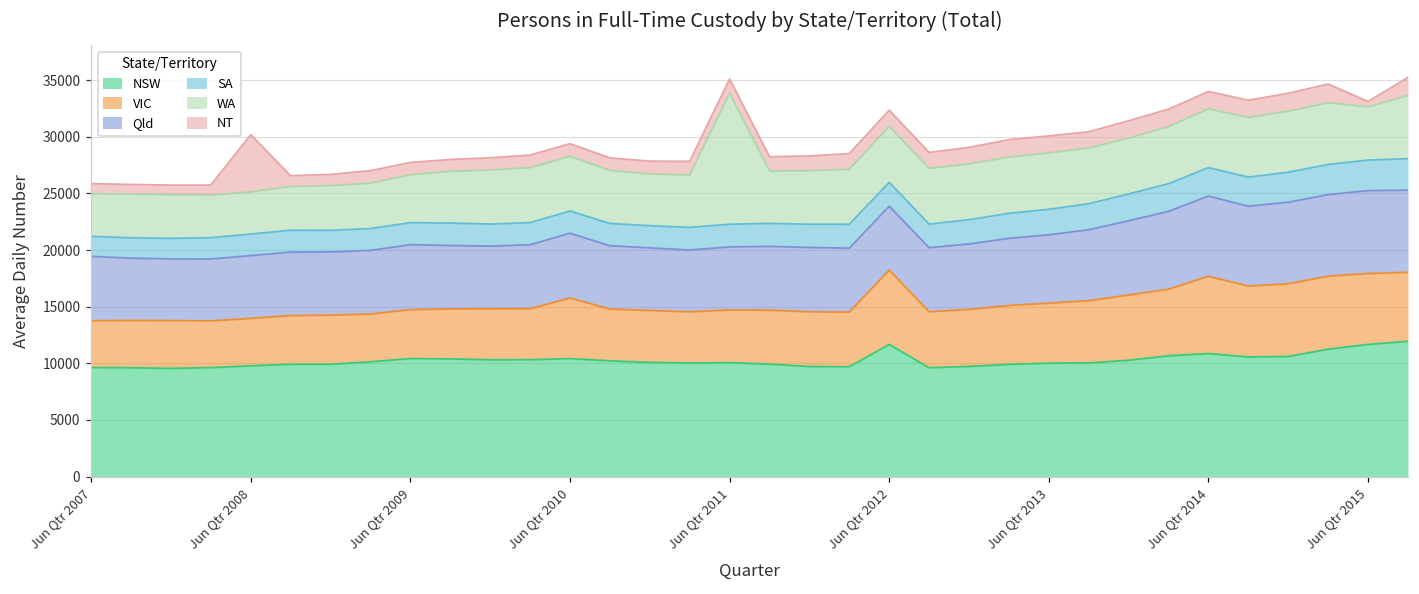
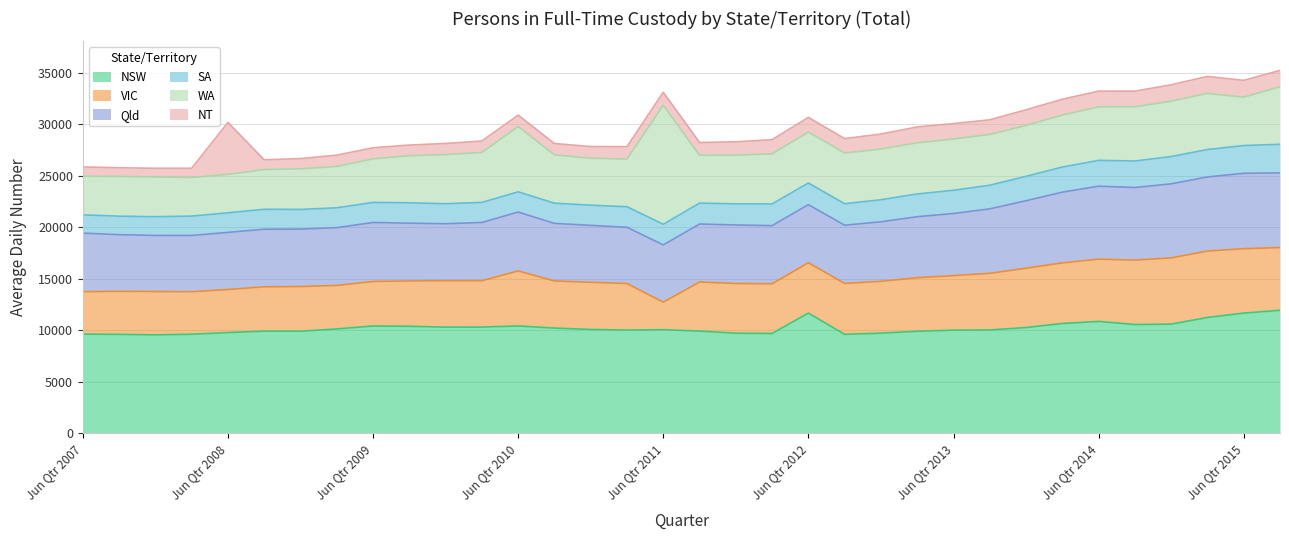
  {
    "NSW": {
      "Jun Qtr 2007": 9600,
      "Jun Qtr 2008": 9800,
      "Jun Qtr 2009": 10400,
      "Jun Qtr 2010": 10400,
      "Jun Qtr 2011": 10100,
      "Jun Qtr 2012": 11700,
      "Jun Qtr 2013": 10000,
      "Jun Qtr 2014": 10900,
      "Jun Qtr 2015": 11700
    },
    "VIC": {
      "Jun Qtr 2007": 4100,
      "Jun Qtr 2008": 4200,
      "Jun Qtr 2009": 4300,
      "Jun Qtr 2010": 5300,
-     "Jun Qtr 2011": 4700,
-     "Jun Qtr 2012": 6600,
+     "Jun Qtr 2011": 2700,
+     "Jun Qtr 2012": 4900,
      "Jun Qtr 2013": 5300,
-     "Jun Qtr 2014": 6800,
+     "Jun Qtr 2014": 6100,
      "Jun Qtr 2015": 6300
    },
    "WA": {
      "Jun Qtr 2007": 3800,
      "Jun Qtr 2008": 3700,
      "Jun Qtr 2009": 4200,
-     "Jun Qtr 2010": 4800,
+     "Jun Qtr 2010": 6300,
      "Jun Qtr 2011": 11600,
      "Jun Qtr 2012": 5000,
      "Jun Qtr 2013": 5000,
      "Jun Qtr 2014": 5200,
      "Jun Qtr 2015": 4700
    },
    "NT": {
      "Jun Qtr 2007": 900,
      "Jun Qtr 2008": 5000,
      "Jun Qtr 2009": 1100,
      "Jun Qtr 2010": 1100,
      "Jun Qtr 2011": 1300,
      "Jun Qtr 2012": 1400,
      "Jun Qtr 2013": 1500,
      "Jun Qtr 2014": 1500,
-     "Jun Qtr 2015": 500
+     "Jun Qtr 2015": 1600
    }
  }
